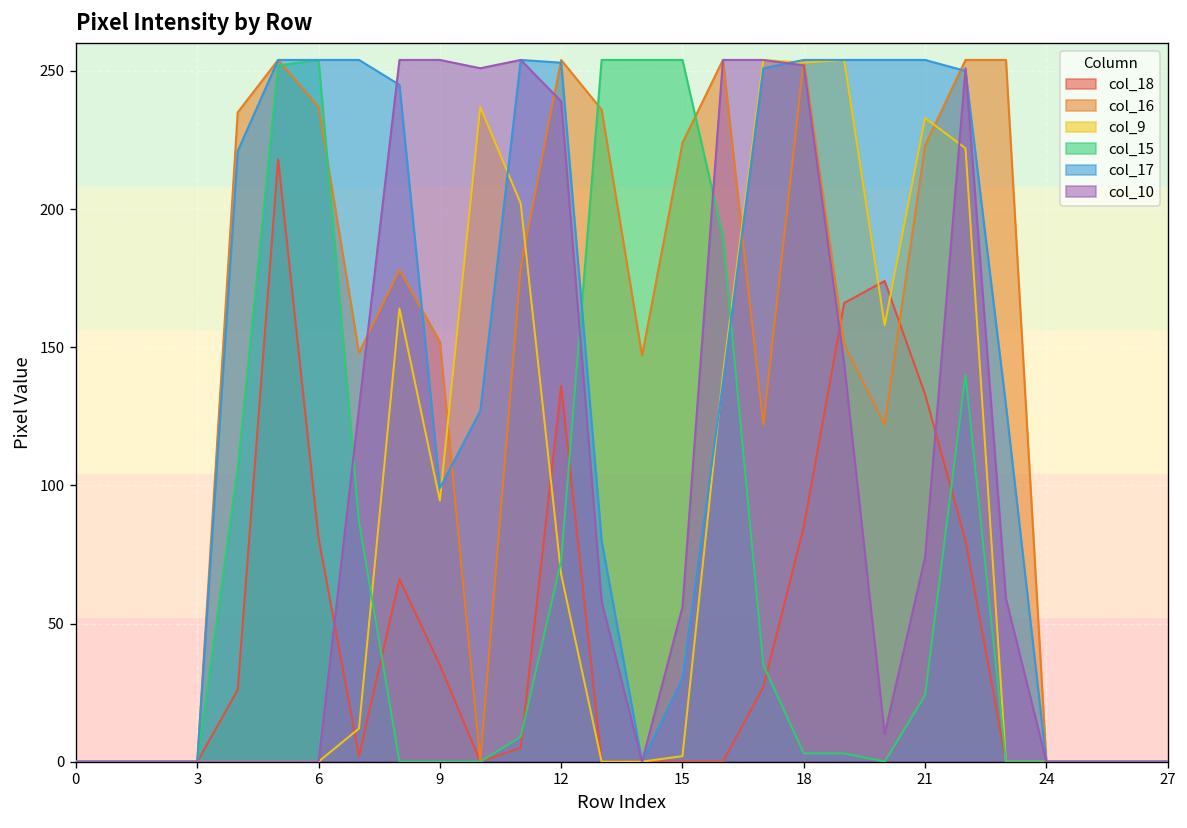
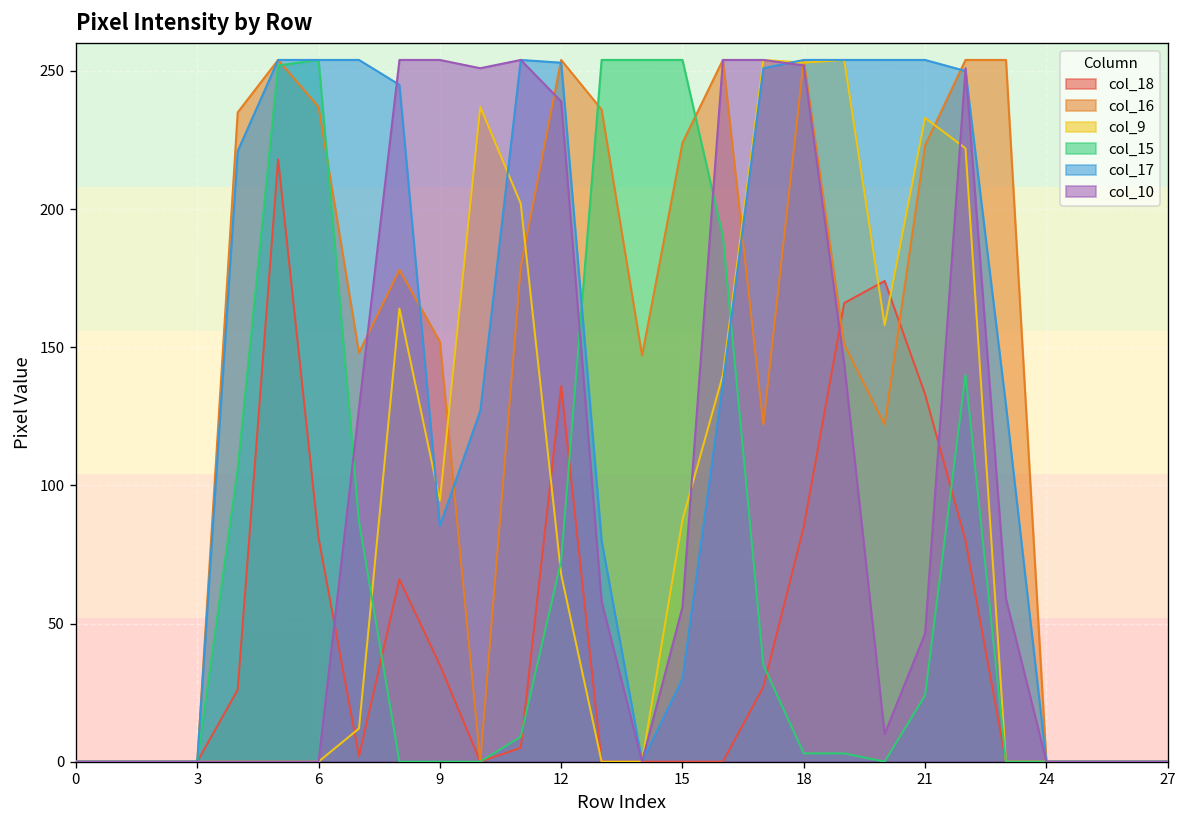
  {
    "col_9": {
      "9": 95,
      "12": 68,
-     "15": 2,
+     "15": 88,
      "21": 233
    },
    "col_15": {
      "9": 0,
      "12": 73,
      "15": 254,
      "18": 3,
      "21": 24
    },
    "col_17": {
-     "9": 99,
+     "9": 85,
      "15": 30,
      "21": 254
    },
    "col_10": {
      "9": 254,
      "12": 239,
      "15": 56,
-     "21": 74
+     "21": 46
    }
  }
